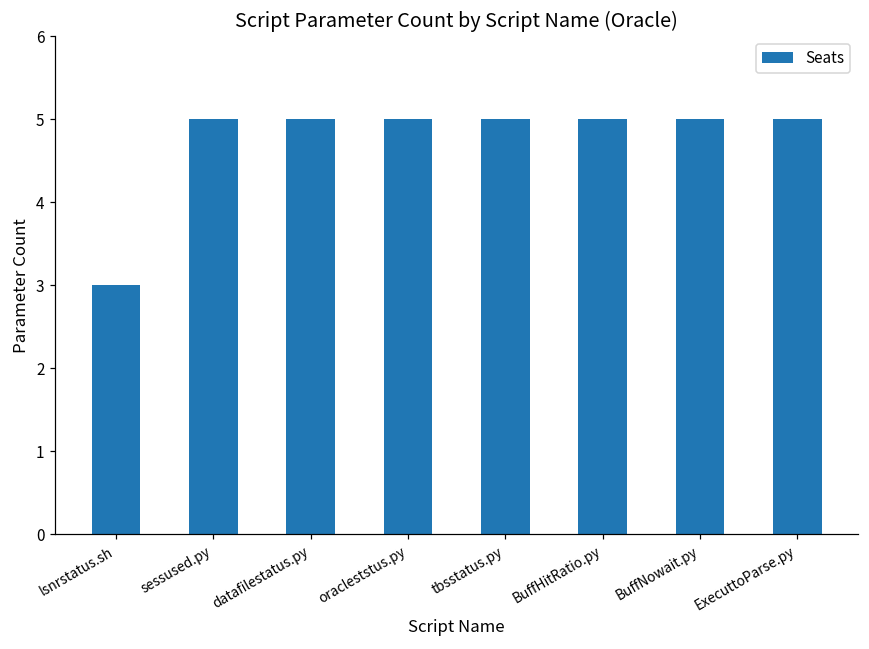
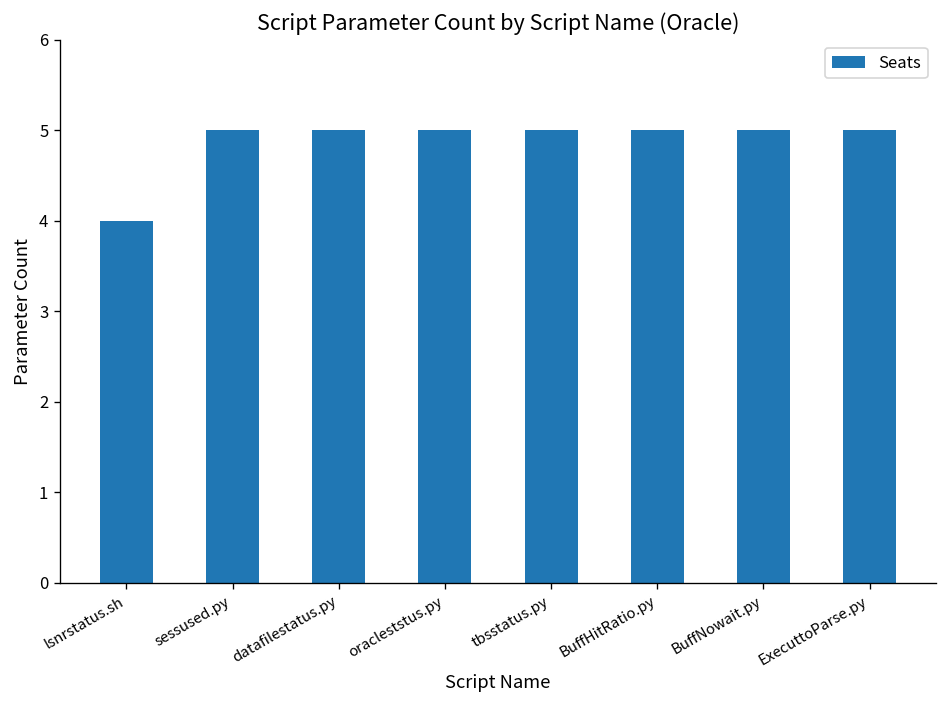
  {
-   "lsnrstatus.sh": 3,
+   "lsnrstatus.sh": 4,
    "sessused.py": 5,
    "datafilestatus.py": 5,
    "oracleststus.py": 5,
    "tbsstatus.py": 5,
    "BuffHitRatio.py": 5,
    "BuffNowait.py": 5,
    "ExecuttoParse.py": 5
  }
